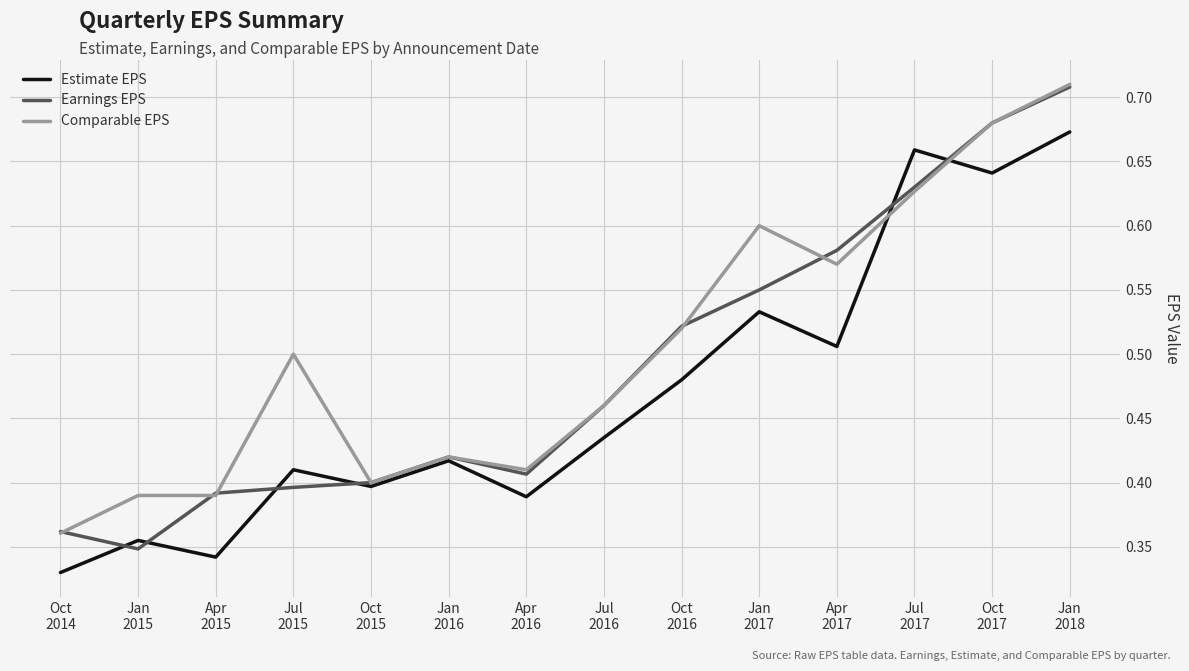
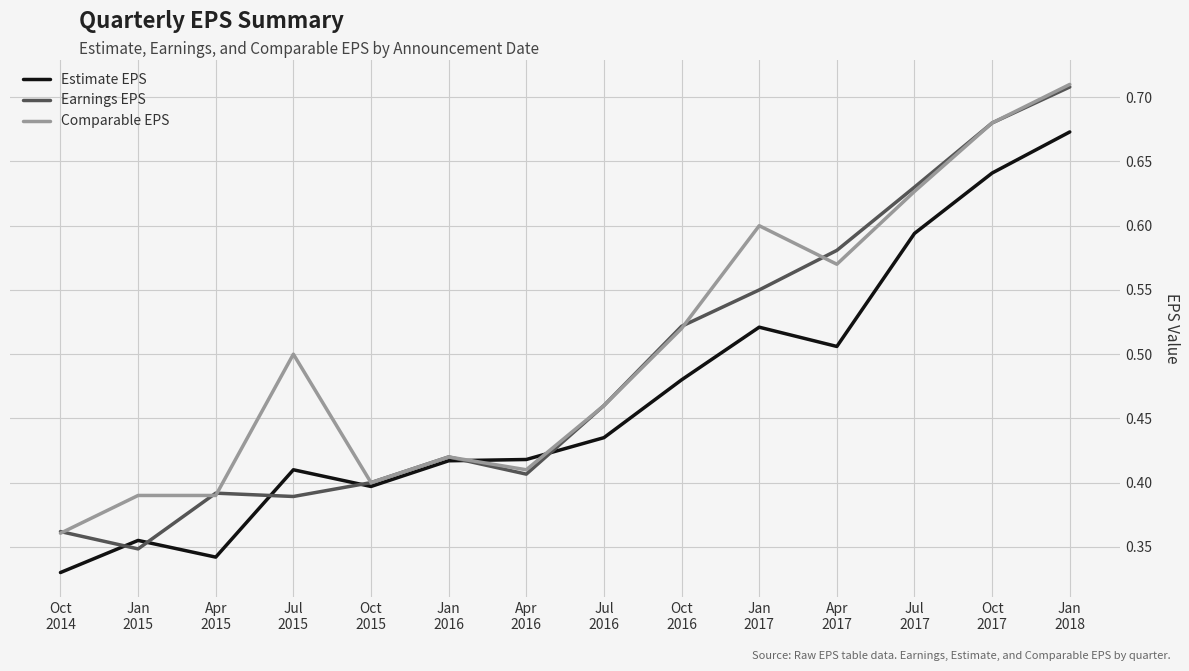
  {
    "Estimate EPS": {
      "Oct 2014": 0.330,
      "Jan 2015": 0.355,
      "Apr 2015": 0.342,
      "Jul 2015": 0.410,
      "Oct 2015": 0.397,
      "Jan 2016": 0.417,
-     "Apr 2016": 0.389,
+     "Apr 2016": 0.418,
      "Jul 2016": 0.435,
      "Oct 2016": 0.480,
-     "Jan 2017": 0.533,
+     "Jan 2017": 0.521,
      "Apr 2017": 0.506,
-     "Jul 2017": 0.659,
+     "Jul 2017": 0.594,
      "Oct 2017": 0.641,
      "Jan 2018": 0.673
    },
    "Earnings EPS": {
      "Jan 2015": 0.348,
-     "Jul 2015": 0.396,
+     "Jul 2015": 0.389,
      "Apr 2016": 0.407,
      "Jan 2017": 0.550,
      "Apr 2017": 0.581,
      "Jul 2017": 0.630,
      "Jan 2018": 0.708
    },
    "Comparable EPS": {
      "Jan 2015": 0.390,
      "Jul 2015": 0.500,
      "Apr 2016": 0.410,
      "Jan 2017": 0.600,
      "Apr 2017": 0.570,
      "Jul 2017": 0.627,
      "Jan 2018": 0.710
    }
  }
